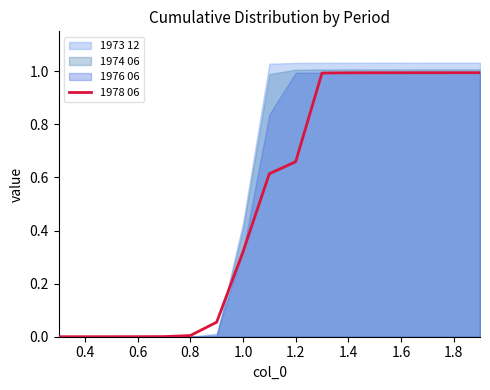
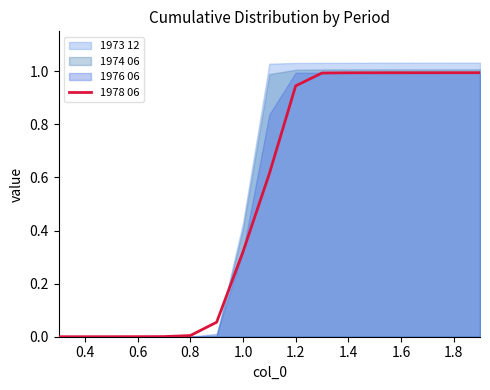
  {
    "1978 06": {
-     "1.2": 0.66
+     "1.2": 0.94
    }
  }
